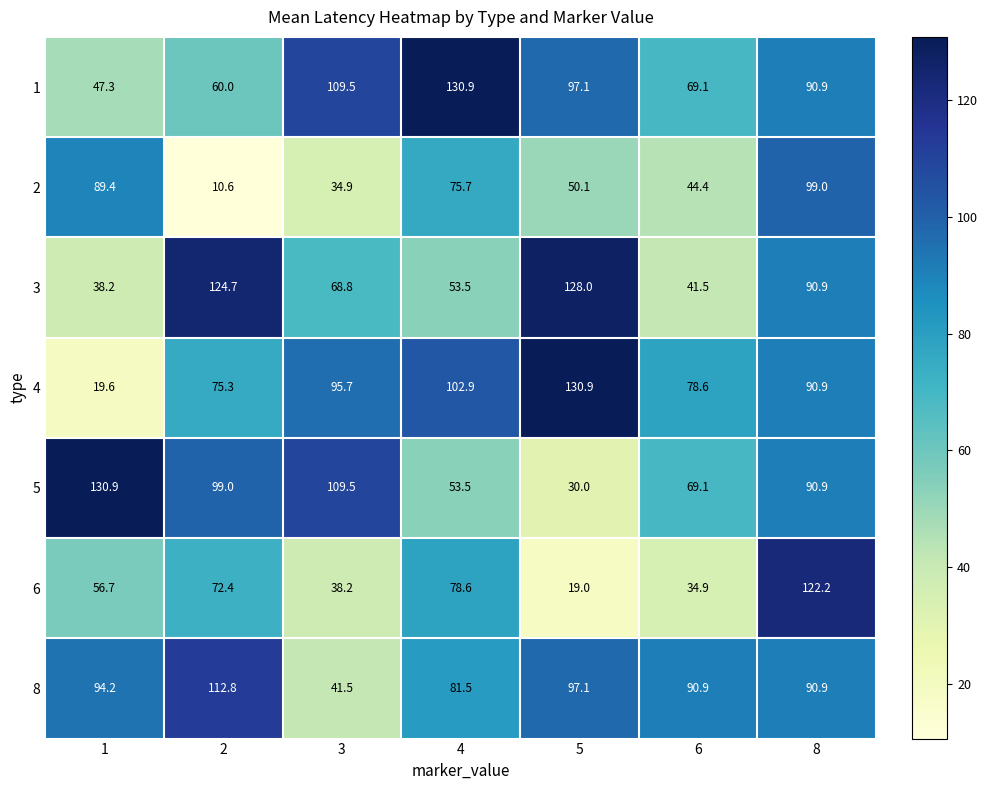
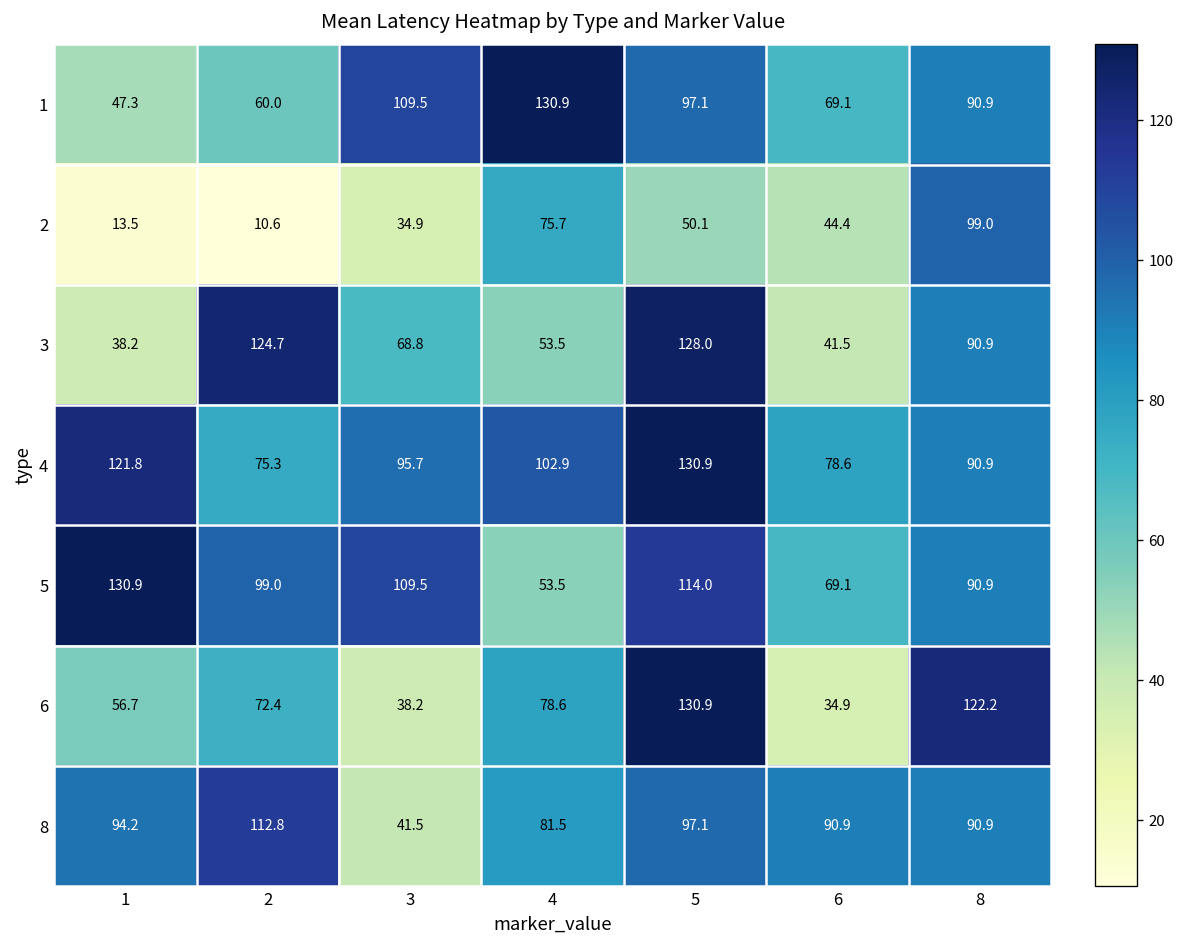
  {
    "1": {
      "1": 47.3,
      "2": 60.0,
      "3": 109.5,
      "4": 130.9,
      "5": 97.1,
      "6": 69.1,
      "8": 90.9
    },
    "2": {
-     "1": 89.4,
+     "1": 13.5,
      "2": 10.6,
      "3": 34.9,
      "4": 75.7,
      "5": 50.1,
      "6": 44.4,
      "8": 99.0
    },
    "3": {
      "1": 38.2,
      "2": 124.7,
      "3": 68.8,
      "4": 53.5,
      "5": 128.0,
      "6": 41.5,
      "8": 90.9
    },
    "4": {
-     "1": 19.6,
+     "1": 121.8,
      "2": 75.3,
      "3": 95.7,
      "4": 102.9,
      "5": 130.9,
      "6": 78.6,
      "8": 90.9
    },
    "5": {
      "1": 130.9,
      "2": 99.0,
      "3": 109.5,
      "4": 53.5,
-     "5": 30.0,
+     "5": 114.0,
      "6": 69.1,
      "8": 90.9
    },
    "6": {
      "1": 56.7,
      "2": 72.4,
      "3": 38.2,
      "4": 78.6,
-     "5": 19.0,
+     "5": 130.9,
      "6": 34.9,
      "8": 122.2
    },
    "8": {
      "1": 94.2,
      "2": 112.8,
      "3": 41.5,
      "4": 81.5,
      "5": 97.1,
      "6": 90.9,
      "8": 90.9
    }
  }
